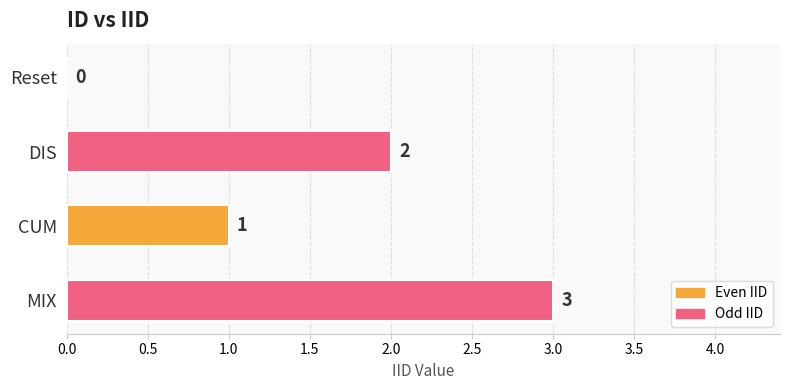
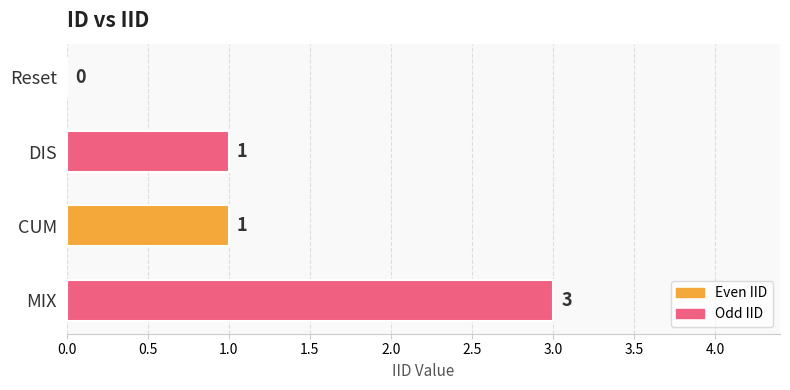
  {
    "Reset": 0,
-   "DIS": 2,
+   "DIS": 1,
    "CUM": 1,
    "MIX": 3
  }
